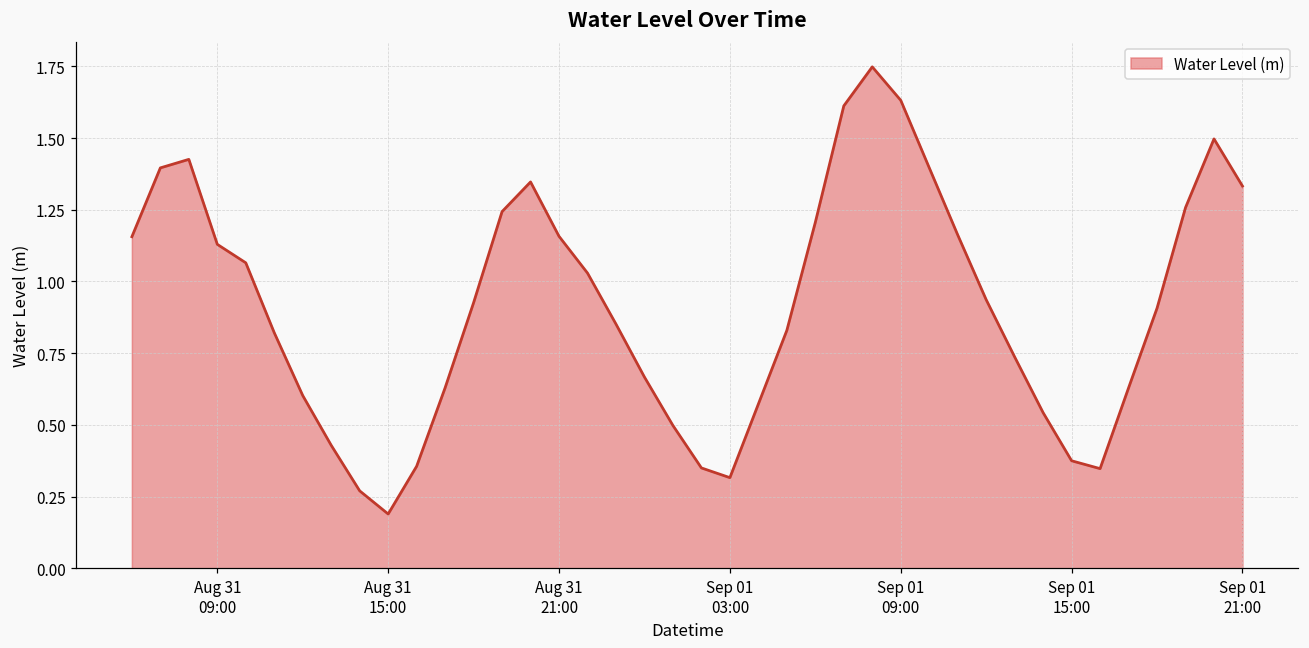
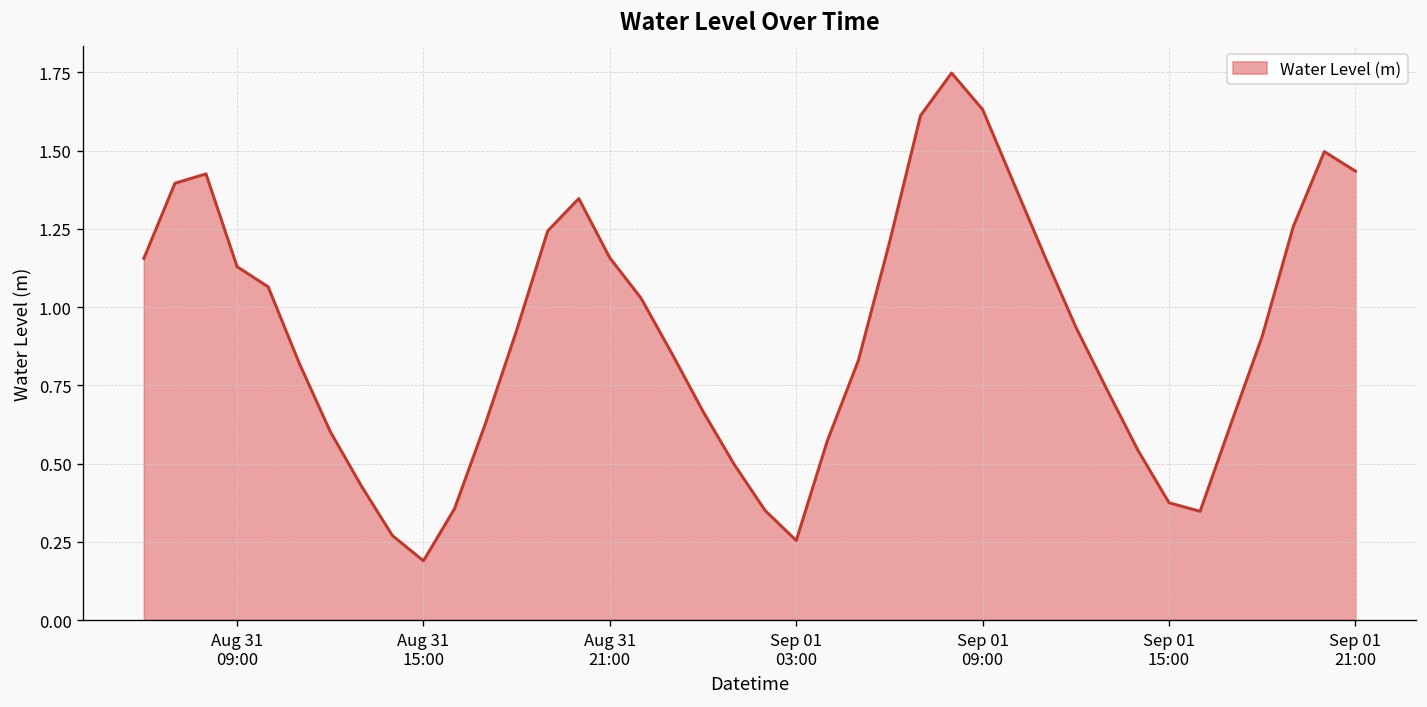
  {
    "Aug 31 09:00": 1.13,
    "Aug 31 15:00": 0.19,
    "Aug 31 21:00": 1.16,
-   "Sep 01 03:00": 0.32,
+   "Sep 01 03:00": 0.25,
    "Sep 01 09:00": 1.63,
    "Sep 01 15:00": 0.37,
-   "Sep 01 21:00": 1.33
+   "Sep 01 21:00": 1.43
  }
